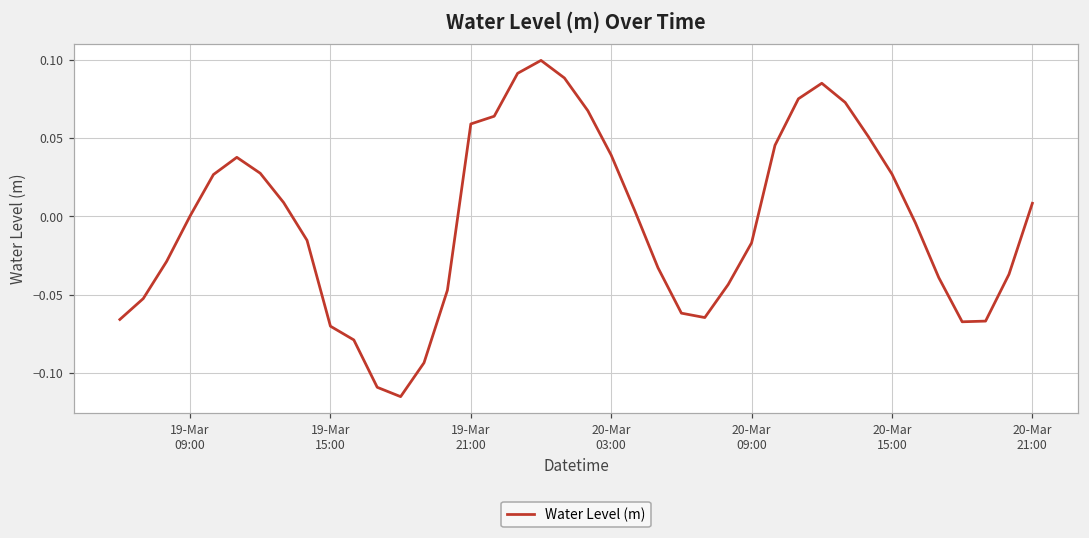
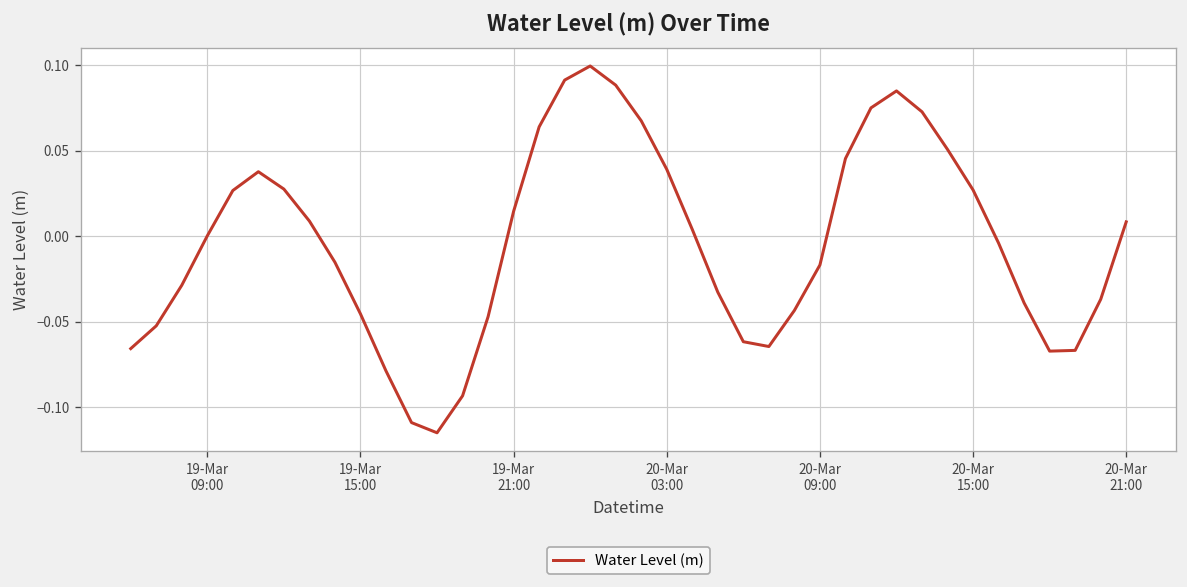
  {
    "19-Mar 09:00": 0.000,
-   "19-Mar 15:00": -0.070,
-   "19-Mar 21:00": 0.059,
+   "19-Mar 15:00": -0.045,
+   "19-Mar 21:00": 0.015,
    "20-Mar 03:00": 0.039,
    "20-Mar 09:00": -0.017,
    "20-Mar 15:00": 0.027,
    "20-Mar 21:00": 0.008
  }
